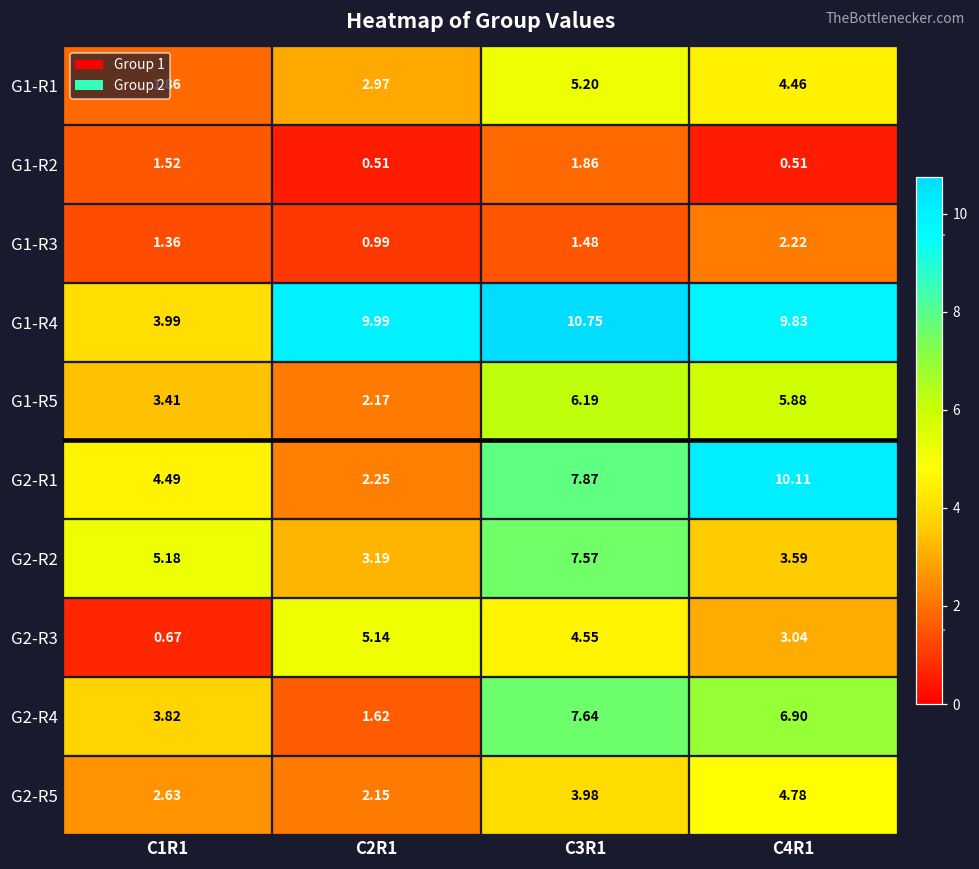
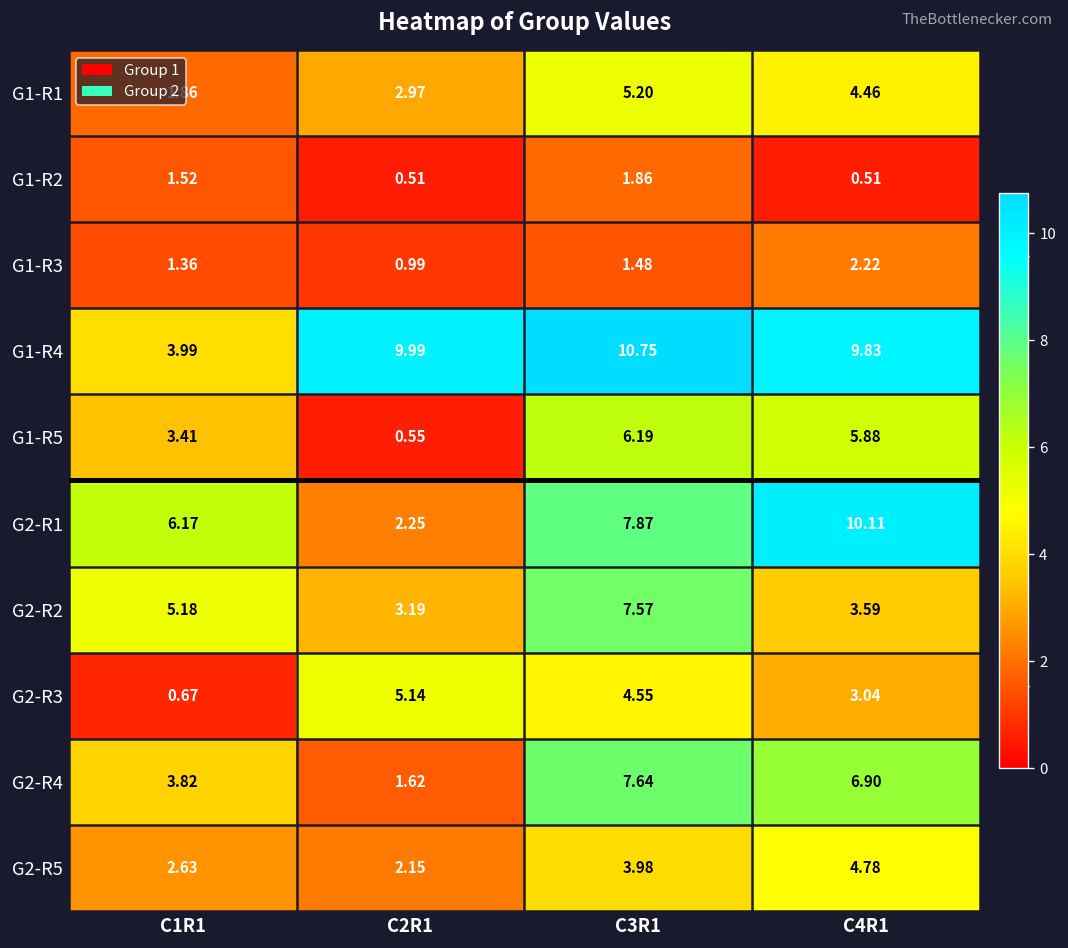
  {
    "G1-R1": {
      "C2R1": 2.97,
      "C3R1": 5.20,
      "C4R1": 4.46
    },
    "G1-R2": {
      "C1R1": 1.52,
      "C2R1": 0.51,
      "C3R1": 1.86,
      "C4R1": 0.51
    },
    "G1-R3": {
      "C1R1": 1.36,
      "C2R1": 0.99,
      "C3R1": 1.48,
      "C4R1": 2.22
    },
    "G1-R4": {
      "C1R1": 3.99,
      "C2R1": 9.99,
      "C3R1": 10.75,
      "C4R1": 9.83
    },
    "G1-R5": {
      "C1R1": 3.41,
-     "C2R1": 2.17,
+     "C2R1": 0.55,
      "C3R1": 6.19,
      "C4R1": 5.88
    },
    "G2-R1": {
-     "C1R1": 4.49,
+     "C1R1": 6.17,
      "C2R1": 2.25,
      "C3R1": 7.87,
      "C4R1": 10.11
    },
    "G2-R2": {
      "C1R1": 5.18,
      "C2R1": 3.19,
      "C3R1": 7.57,
      "C4R1": 3.59
    },
    "G2-R3": {
      "C1R1": 0.67,
      "C2R1": 5.14,
      "C3R1": 4.55,
      "C4R1": 3.04
    },
    "G2-R4": {
      "C1R1": 3.82,
      "C2R1": 1.62,
      "C3R1": 7.64,
      "C4R1": 6.90
    },
    "G2-R5": {
      "C1R1": 2.63,
      "C2R1": 2.15,
      "C3R1": 3.98,
      "C4R1": 4.78
    }
  }
